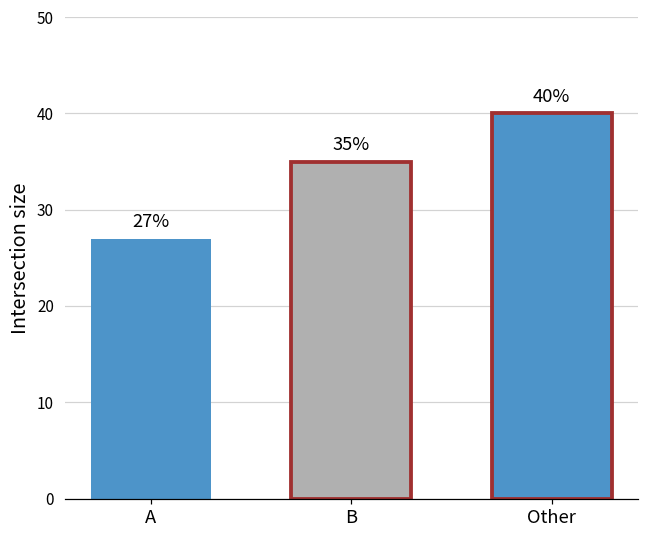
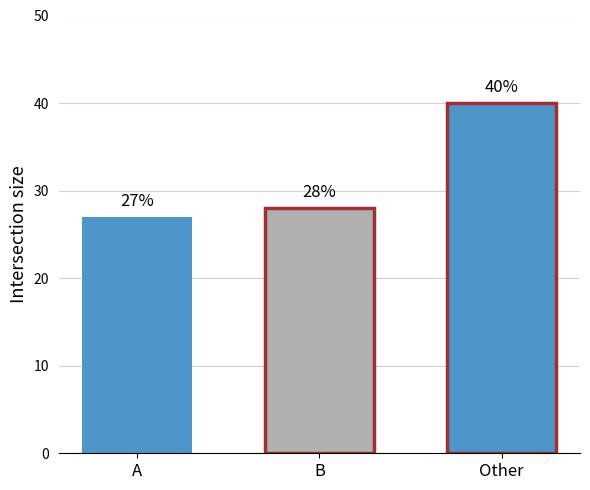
  {
    "A": "27%",
-   "B": "35%",
+   "B": "28%",
    "Other": "40%"
  }
